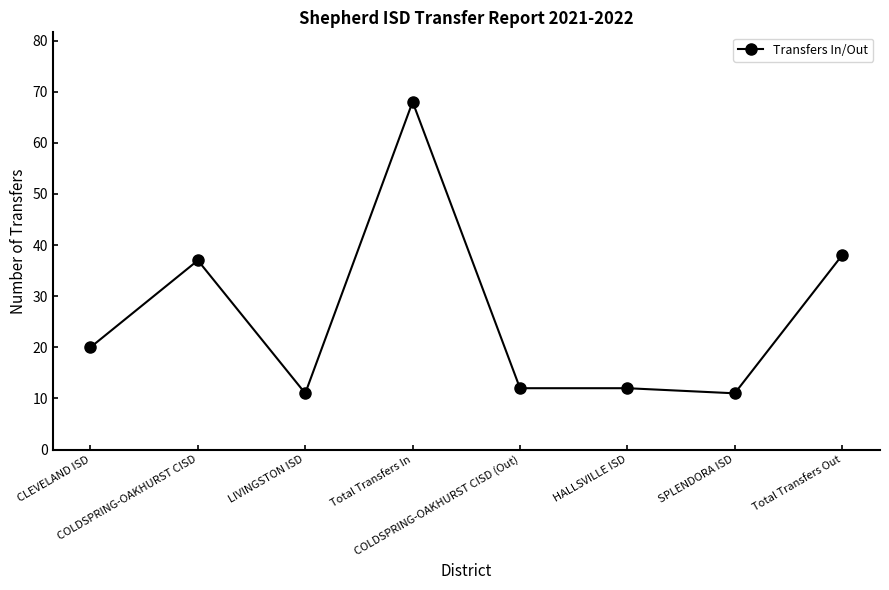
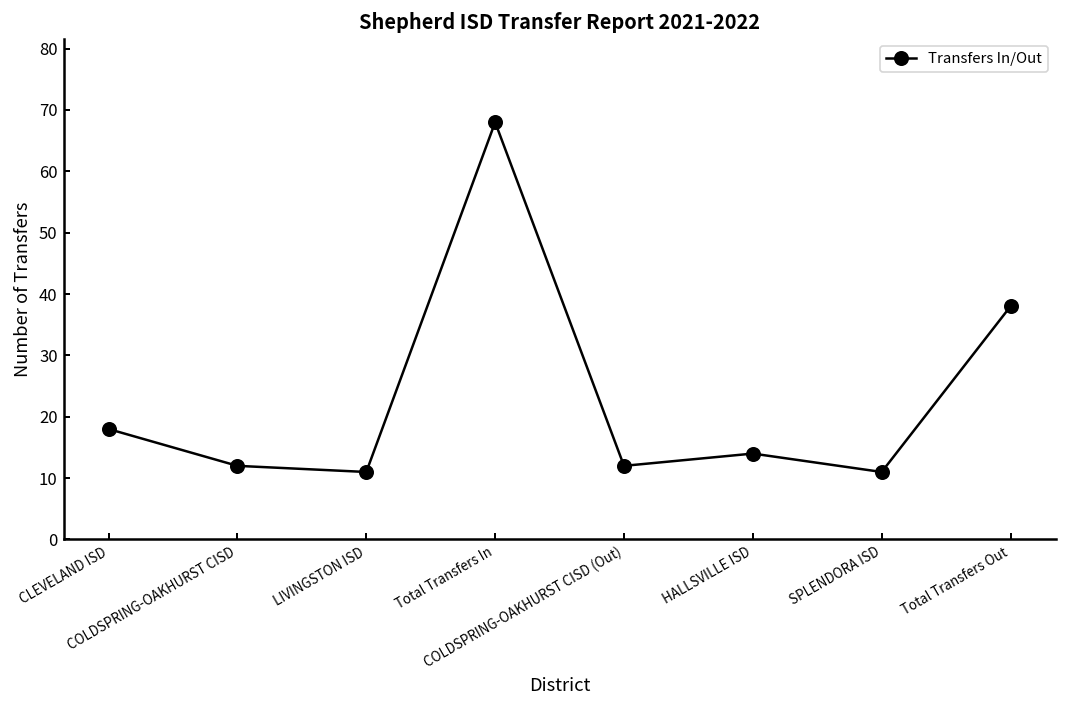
  {
-   "CLEVELAND ISD": 20,
-   "COLDSPRING-OAKHURST CISD": 37,
+   "CLEVELAND ISD": 18,
+   "COLDSPRING-OAKHURST CISD": 12,
    "LIVINGSTON ISD": 11,
    "Total Transfers In": 68,
    "COLDSPRING-OAKHURST CISD (Out)": 12,
-   "HALLSVILLE ISD": 12,
+   "HALLSVILLE ISD": 14,
    "SPLENDORA ISD": 11,
    "Total Transfers Out": 38
  }
